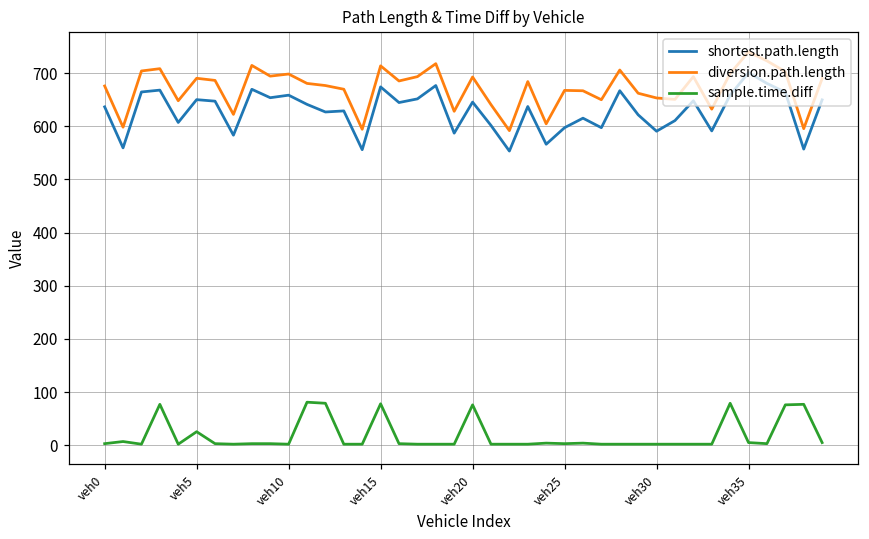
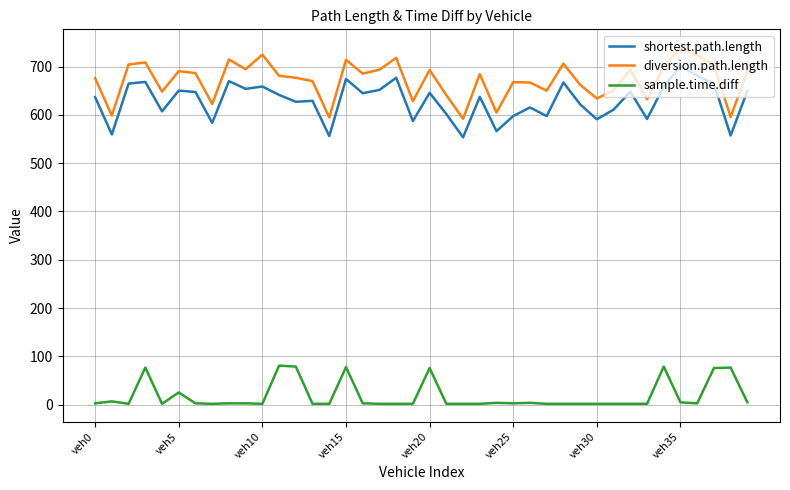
  {
    "shortest.path.length": {
      "veh0": 640,
      "veh5": 650,
      "veh10": 660,
      "veh15": 670,
      "veh20": 650,
      "veh25": 600,
      "veh30": 590
    },
    "diversion.path.length": {
      "veh0": 680,
      "veh5": 690,
-     "veh10": 700,
+     "veh10": 720,
      "veh15": 710,
      "veh20": 690,
      "veh25": 670,
-     "veh30": 650
+     "veh30": 630
    },
    "sample.time.diff": {
      "veh0": 0,
      "veh5": 30,
      "veh10": 0,
      "veh15": 80,
      "veh20": 80,
      "veh25": 0,
      "veh30": 0,
      "veh35": 10
    }
  }
